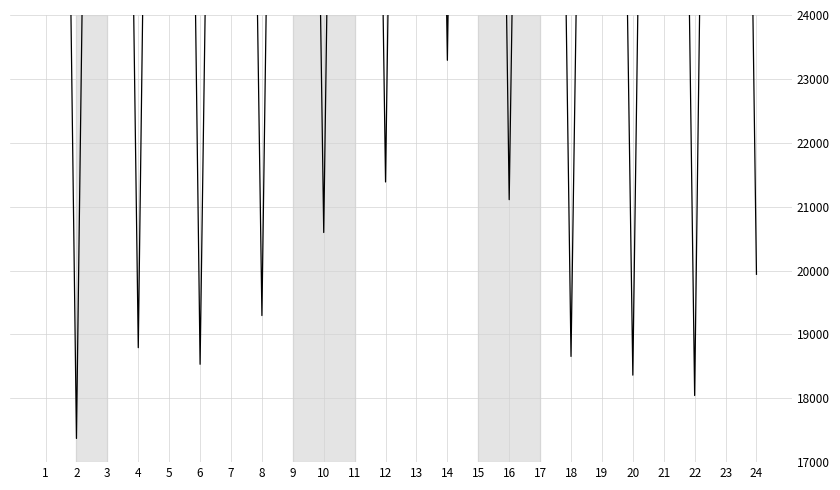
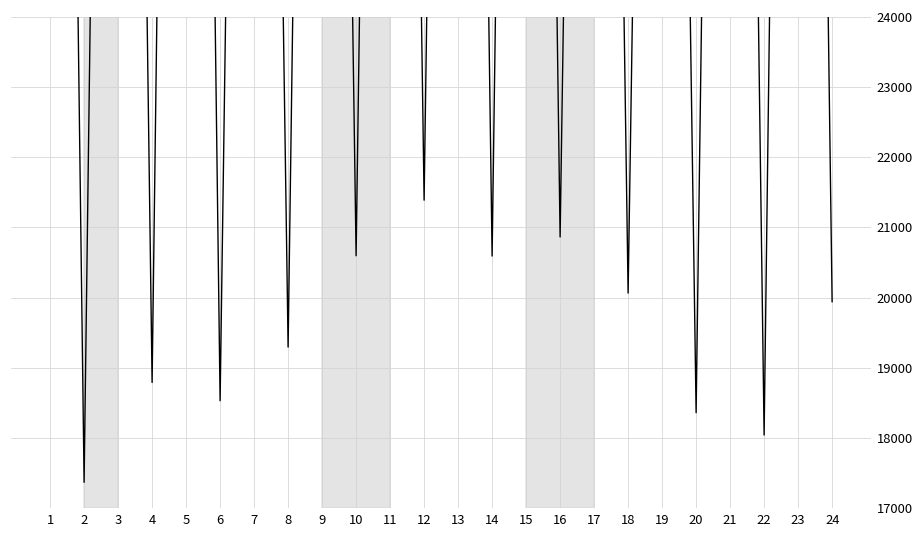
  {
    "2": 17400,
    "4": 18800,
    "6": 18500,
    "8": 19300,
    "10": 20600,
    "12": 21400,
-   "14": 23300,
-   "16": 21100,
-   "18": 18700,
+   "14": 20600,
+   "16": 20900,
+   "18": 20100,
    "20": 18400,
    "22": 18000,
    "24": 19900
  }
